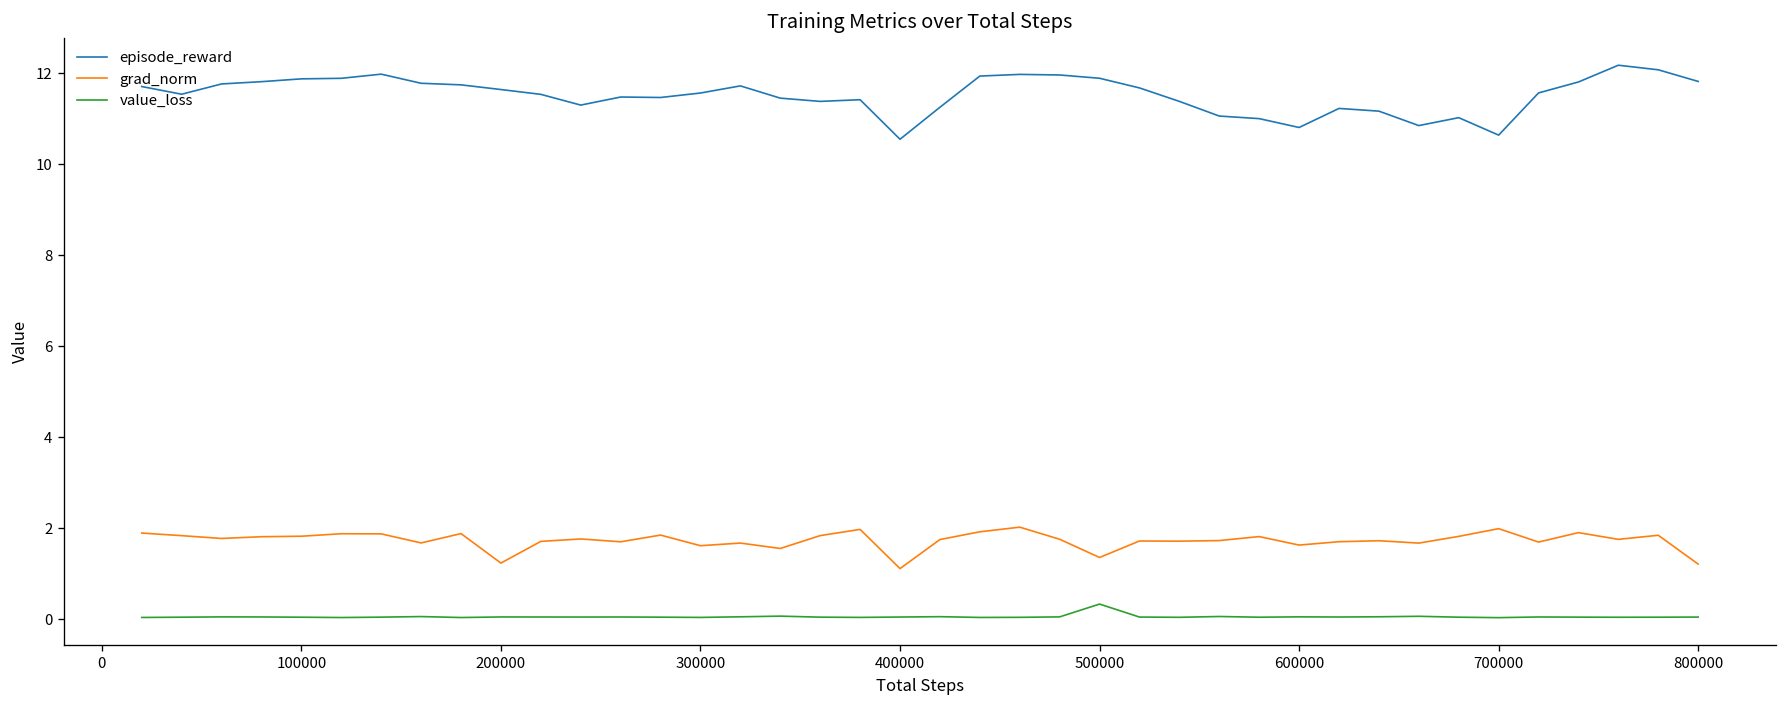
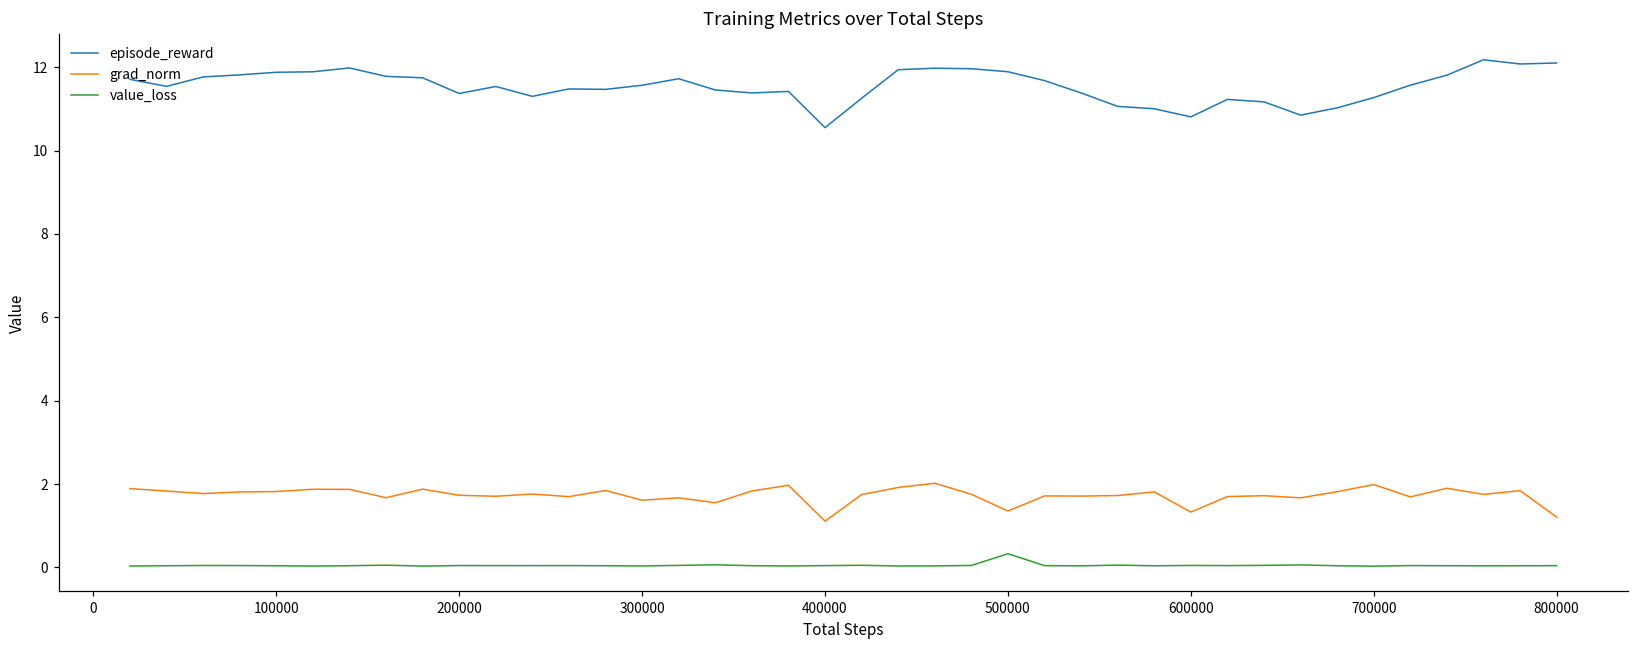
  {
    "episode_reward": {
      "100000": 11.9,
-     "200000": 11.6,
+     "200000": 11.4,
      "300000": 11.6,
      "400000": 10.6,
      "500000": 11.9,
      "600000": 10.8,
-     "700000": 10.6,
-     "800000": 11.8
+     "700000": 11.3,
+     "800000": 12.1
    },
    "grad_norm": {
      "100000": 1.8,
-     "200000": 1.2,
+     "200000": 1.7,
      "300000": 1.6,
      "400000": 1.1,
      "500000": 1.4,
-     "600000": 1.6,
+     "600000": 1.3,
      "700000": 2.0,
      "800000": 1.2
    },
    "value_loss": {
      "100000": 0.0,
      "200000": 0.0,
      "300000": 0.0,
      "400000": 0.0,
      "500000": 0.3,
      "600000": 0.0,
      "700000": 0.0,
      "800000": 0.0
    }
  }
